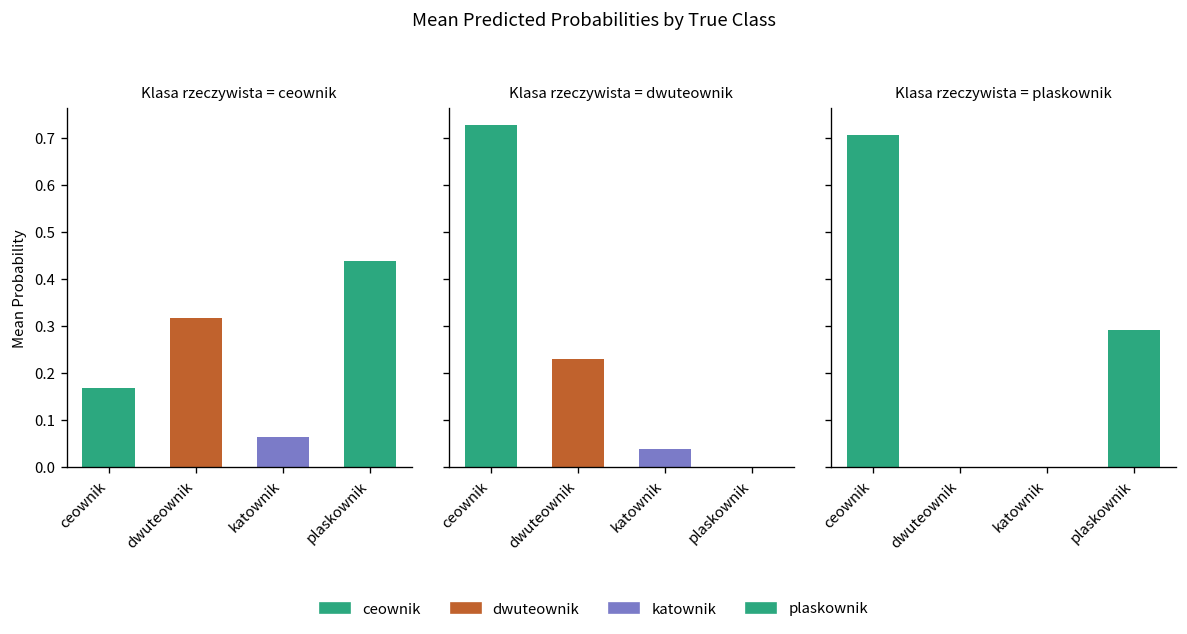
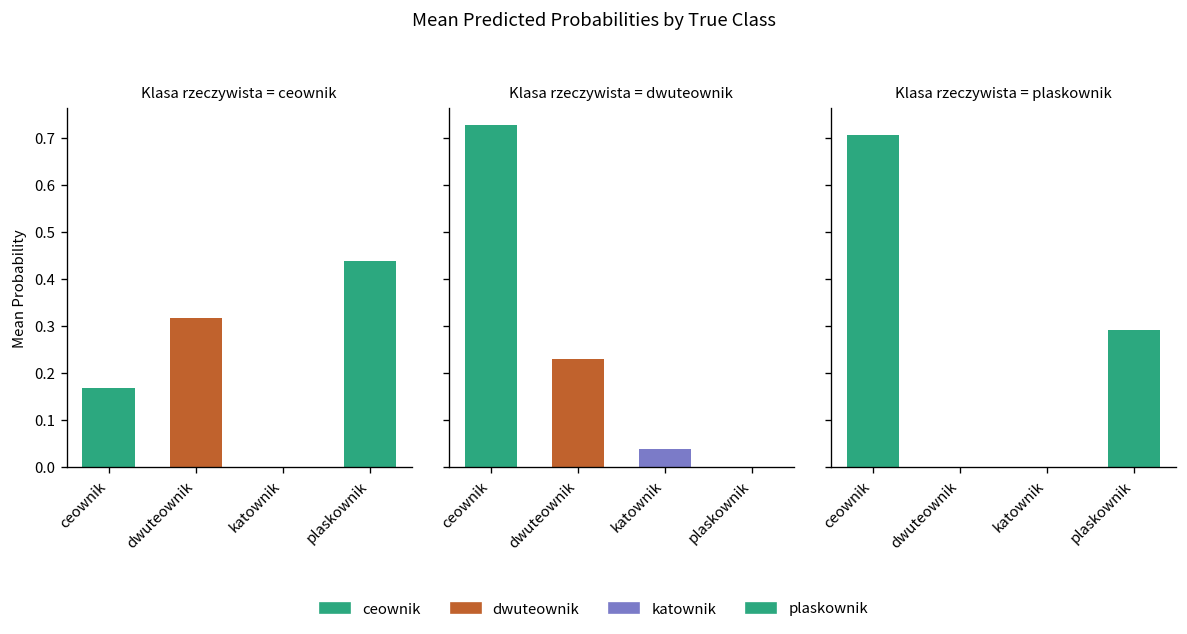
  {
    "Klasa rzeczywista = ceownik": {
      "ceownik": 0.17,
      "dwuteownik": 0.32,
-     "katownik": 0.07,
+     "katownik": 0.00,
      "plaskownik": 0.44
    }
  }
